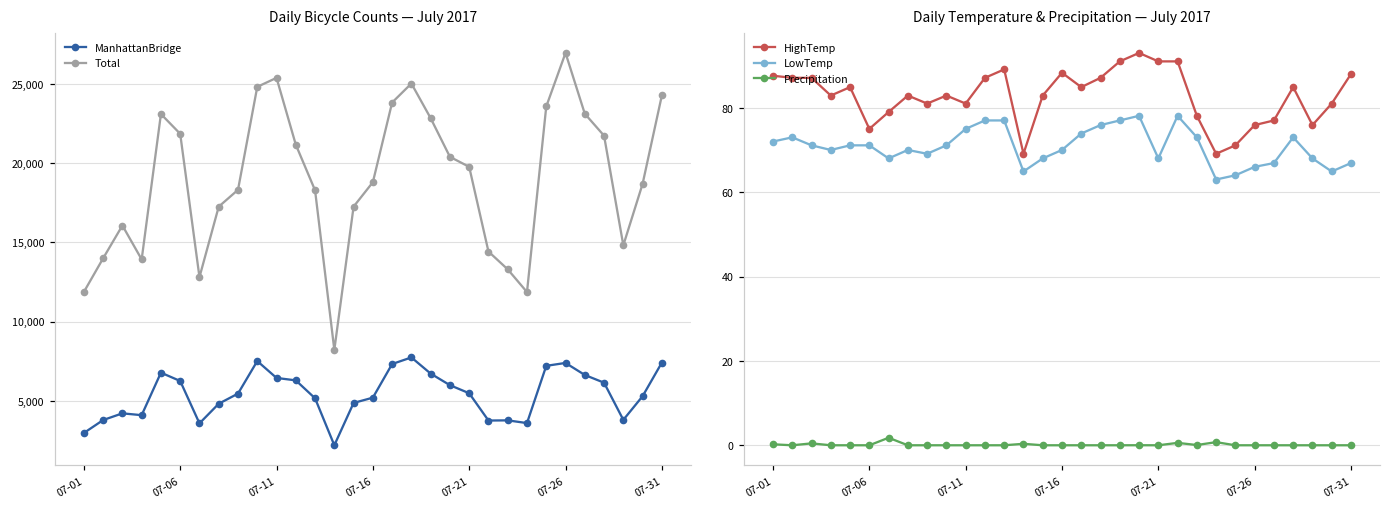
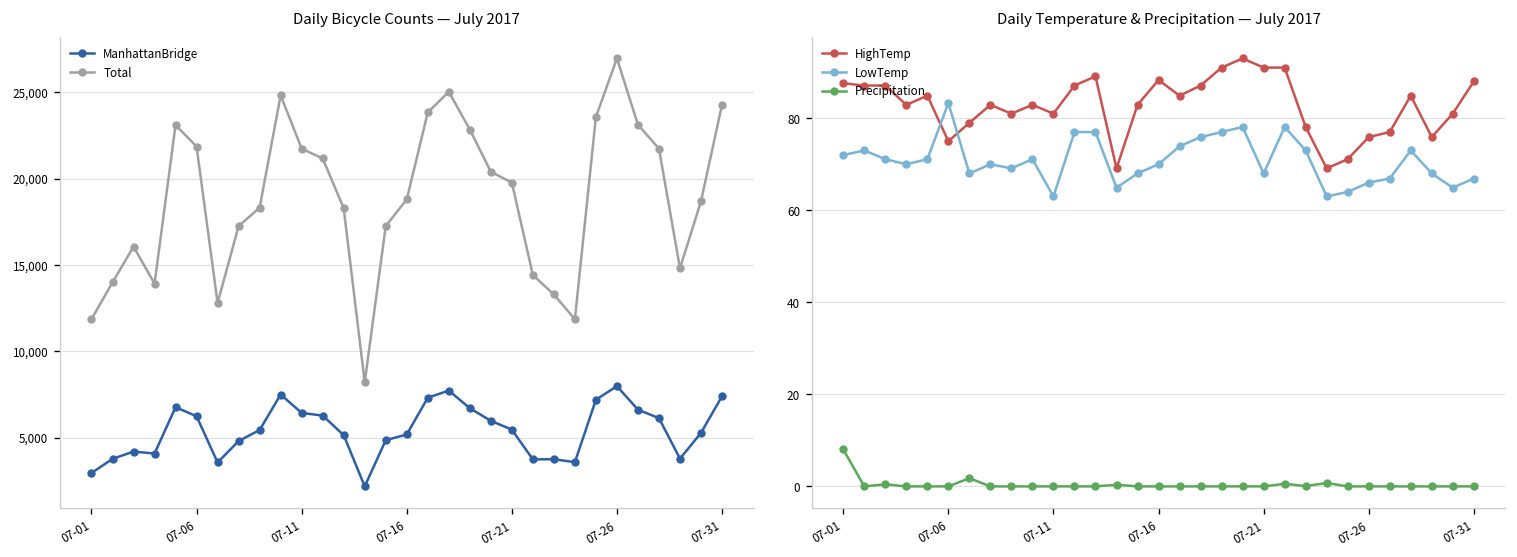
  {
    "Daily Bicycle Counts — July 2017": {
      "ManhattanBridge": {
        "07-01": "3,000",
        "07-06": "6,200",
        "07-11": "6,400",
        "07-16": "5,200",
        "07-21": "5,500",
-       "07-26": "7,400",
+       "07-26": "8,000",
        "07-31": "7,400"
      },
      "Total": {
        "07-01": "11,900",
        "07-06": "21,900",
-       "07-11": "25,400",
+       "07-11": "21,700",
        "07-16": "18,800",
        "07-21": "19,800",
        "07-26": "27,000",
        "07-31": "24,300"
      }
    },
    "Daily Temperature & Precipitation — July 2017": {
      "HighTemp": {
        "07-01": "88",
        "07-06": "75",
        "07-11": "81",
        "07-16": "88",
        "07-21": "91",
        "07-26": "76",
        "07-31": "88"
      },
      "LowTemp": {
        "07-01": "72",
-       "07-06": "71",
-       "07-11": "75",
+       "07-06": "83",
+       "07-11": "63",
        "07-16": "70",
        "07-21": "68",
        "07-26": "66",
        "07-31": "67"
      },
      "Precipitation": {
-       "07-01": "0",
+       "07-01": "8",
        "07-06": "0",
        "07-11": "0",
        "07-16": "0",
        "07-21": "0",
        "07-26": "0",
        "07-31": "0"
      }
    }
  }
